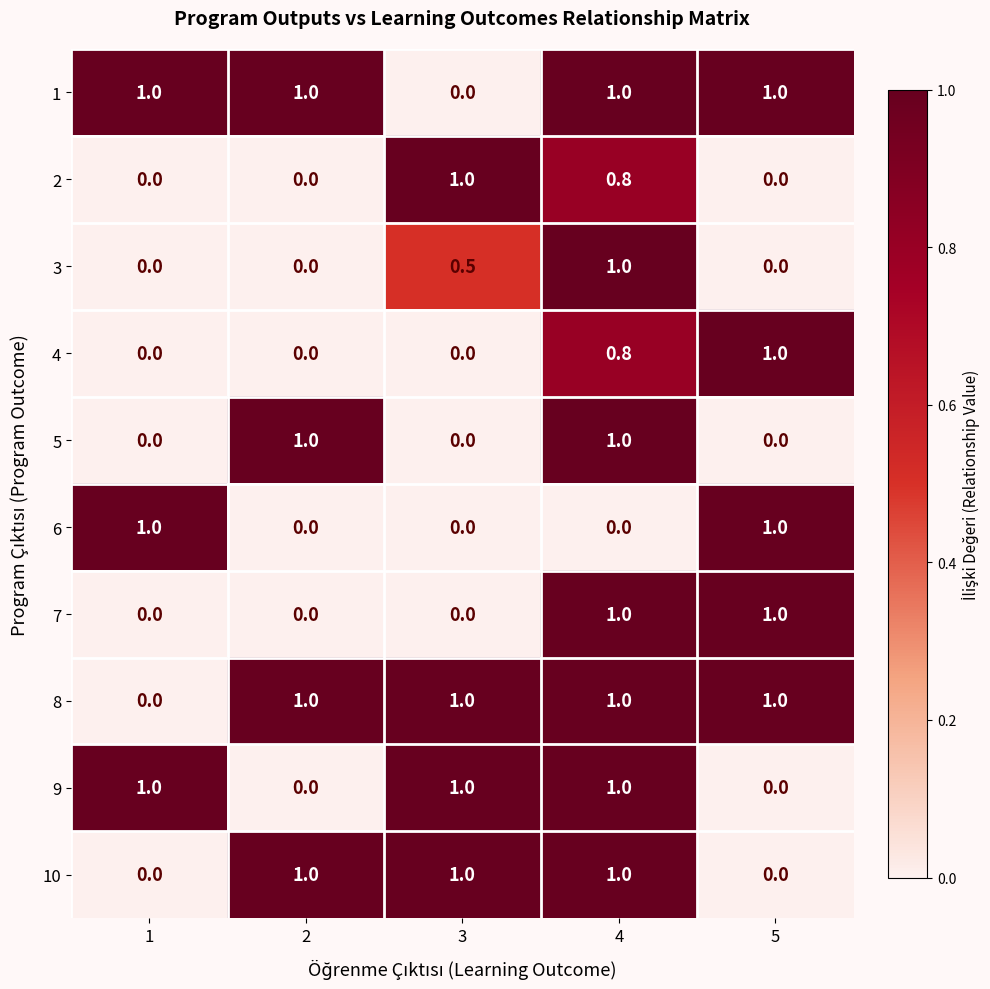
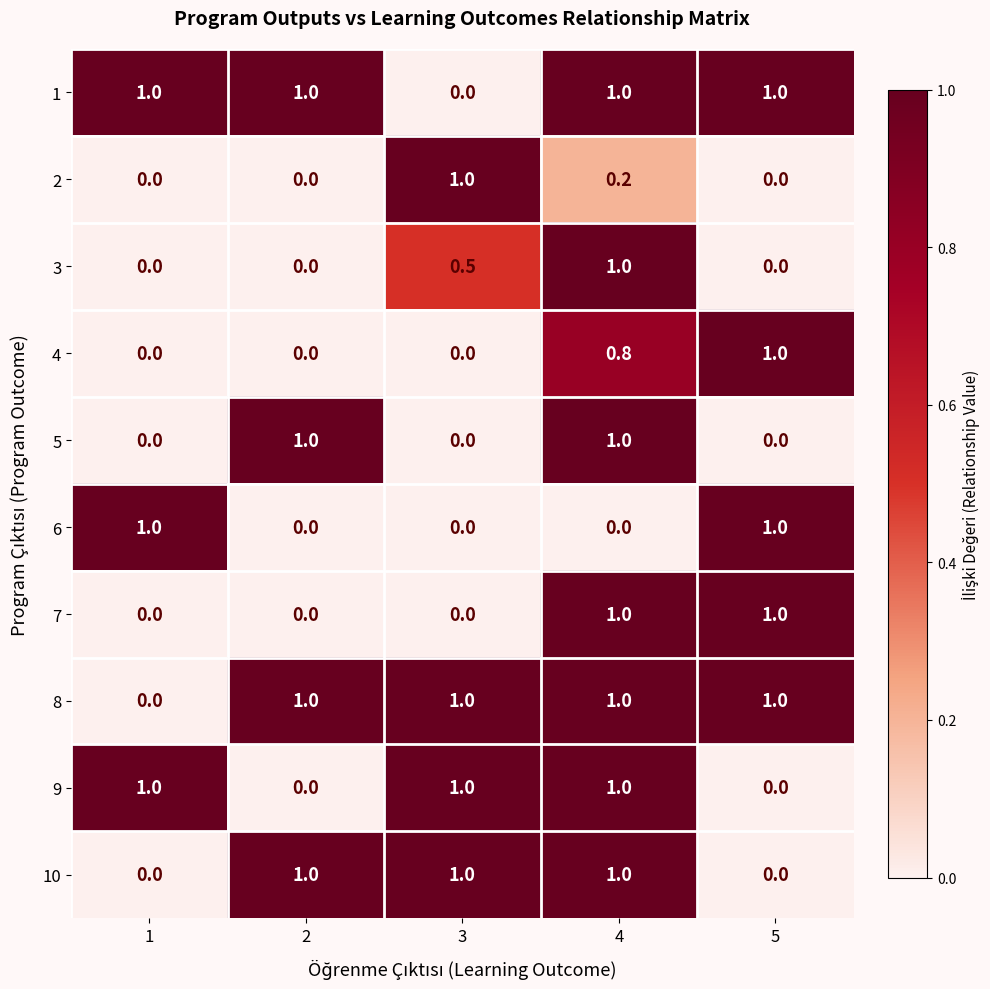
  {
    "1": {
      "1": 1.0,
      "2": 1.0,
      "3": 0.0,
      "4": 1.0,
      "5": 1.0
    },
    "2": {
      "1": 0.0,
      "2": 0.0,
      "3": 1.0,
-     "4": 0.8,
+     "4": 0.2,
      "5": 0.0
    },
    "3": {
      "1": 0.0,
      "2": 0.0,
      "3": 0.5,
      "4": 1.0,
      "5": 0.0
    },
    "4": {
      "1": 0.0,
      "2": 0.0,
      "3": 0.0,
      "4": 0.8,
      "5": 1.0
    },
    "5": {
      "1": 0.0,
      "2": 1.0,
      "3": 0.0,
      "4": 1.0,
      "5": 0.0
    },
    "6": {
      "1": 1.0,
      "2": 0.0,
      "3": 0.0,
      "4": 0.0,
      "5": 1.0
    },
    "7": {
      "1": 0.0,
      "2": 0.0,
      "3": 0.0,
      "4": 1.0,
      "5": 1.0
    },
    "8": {
      "1": 0.0,
      "2": 1.0,
      "3": 1.0,
      "4": 1.0,
      "5": 1.0
    },
    "9": {
      "1": 1.0,
      "2": 0.0,
      "3": 1.0,
      "4": 1.0,
      "5": 0.0
    },
    "10": {
      "1": 0.0,
      "2": 1.0,
      "3": 1.0,
      "4": 1.0,
      "5": 0.0
    }
  }
